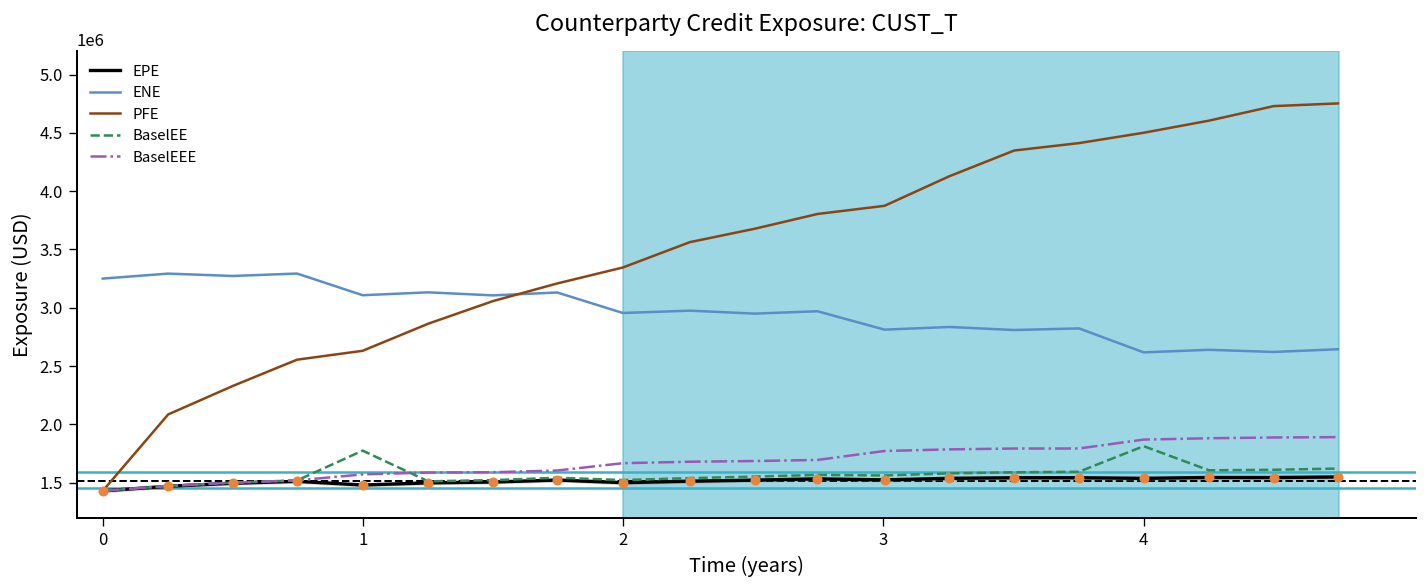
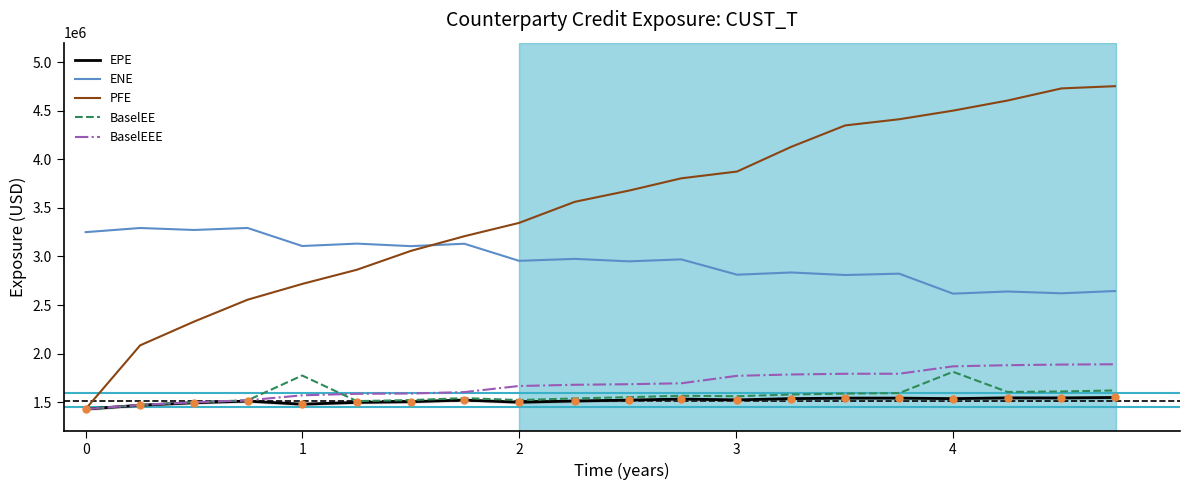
  {
    "ENE": {
      "0": 3300000,
      "1": 3100000,
      "2": 3000000,
      "3": 2800000,
      "4": 2600000
    },
    "PFE": {
-     "1": 2600000,
+     "1": 2700000,
      "2": 3300000,
      "3": 3900000,
      "4": 4500000
    },
    "BaselEE": {
      "1": 1800000,
      "3": 1600000,
      "4": 1800000
    },
    "BaselEEE": {
      "1": 1600000,
      "2": 1700000,
      "3": 1800000,
      "4": 1900000
    }
  }
